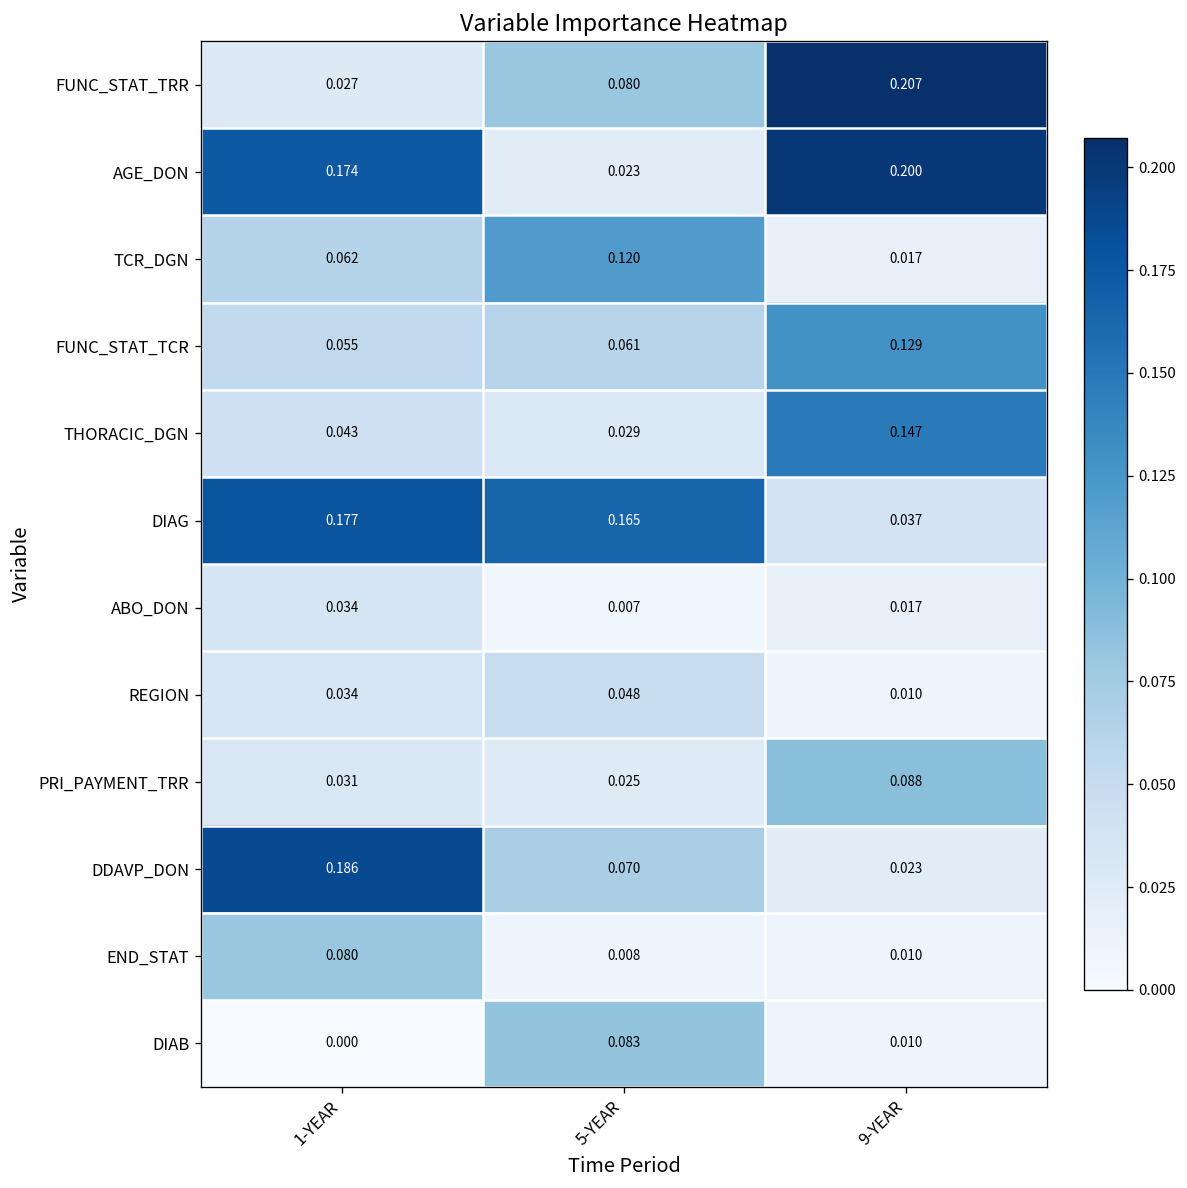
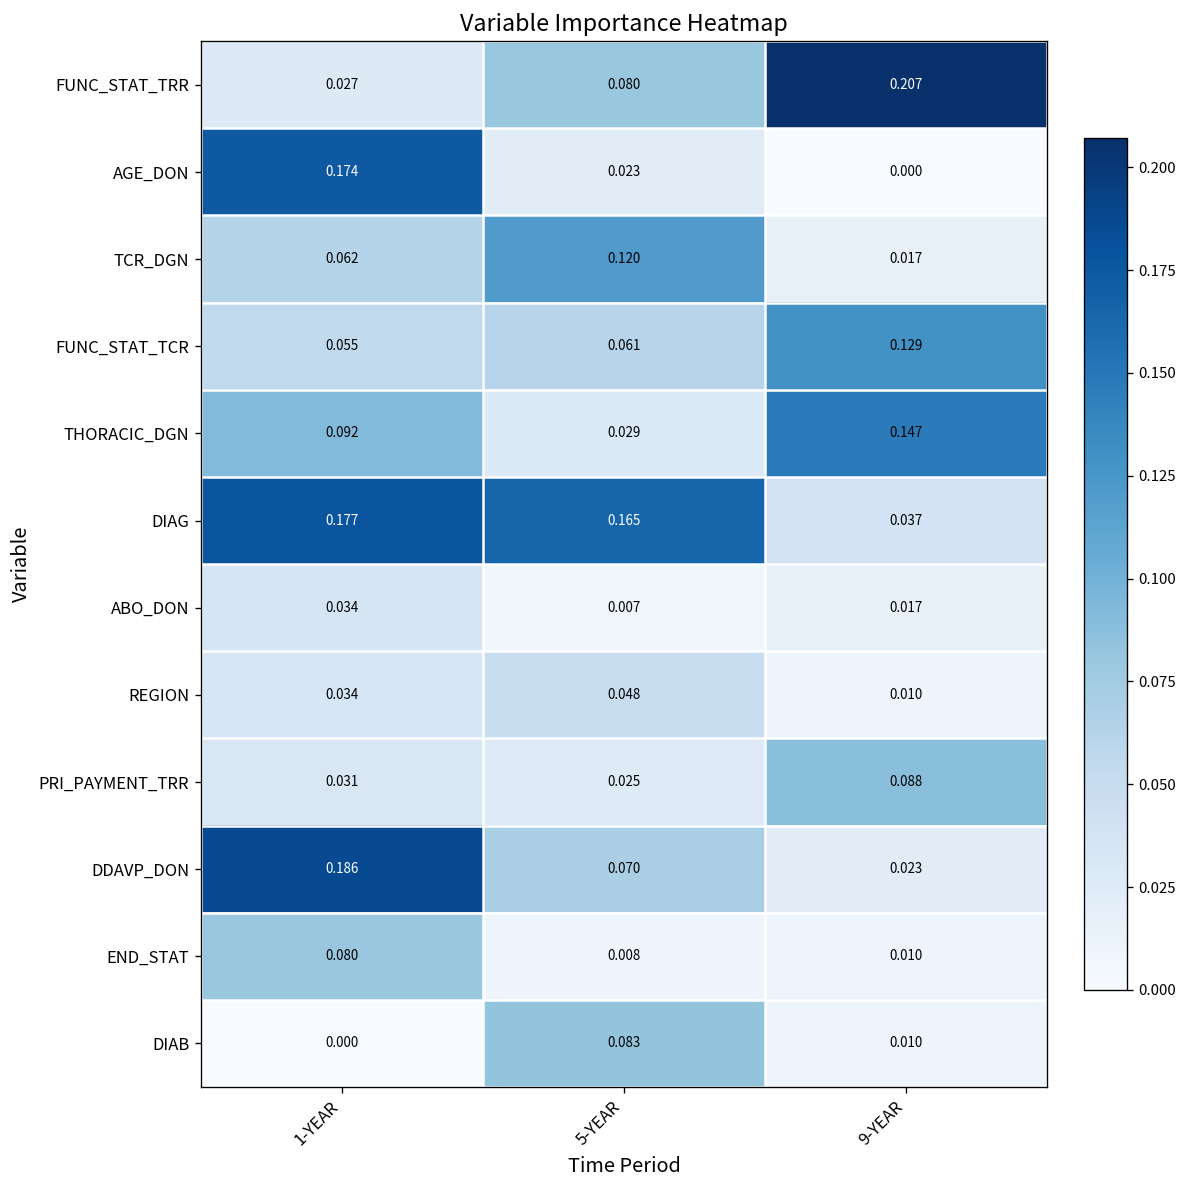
  {
    "AGE_DON": {
-     "9-YEAR": 0.200
+     "9-YEAR": 0.000
    },
    "THORACIC_DGN": {
-     "1-YEAR": 0.043
+     "1-YEAR": 0.092
    }
  }
